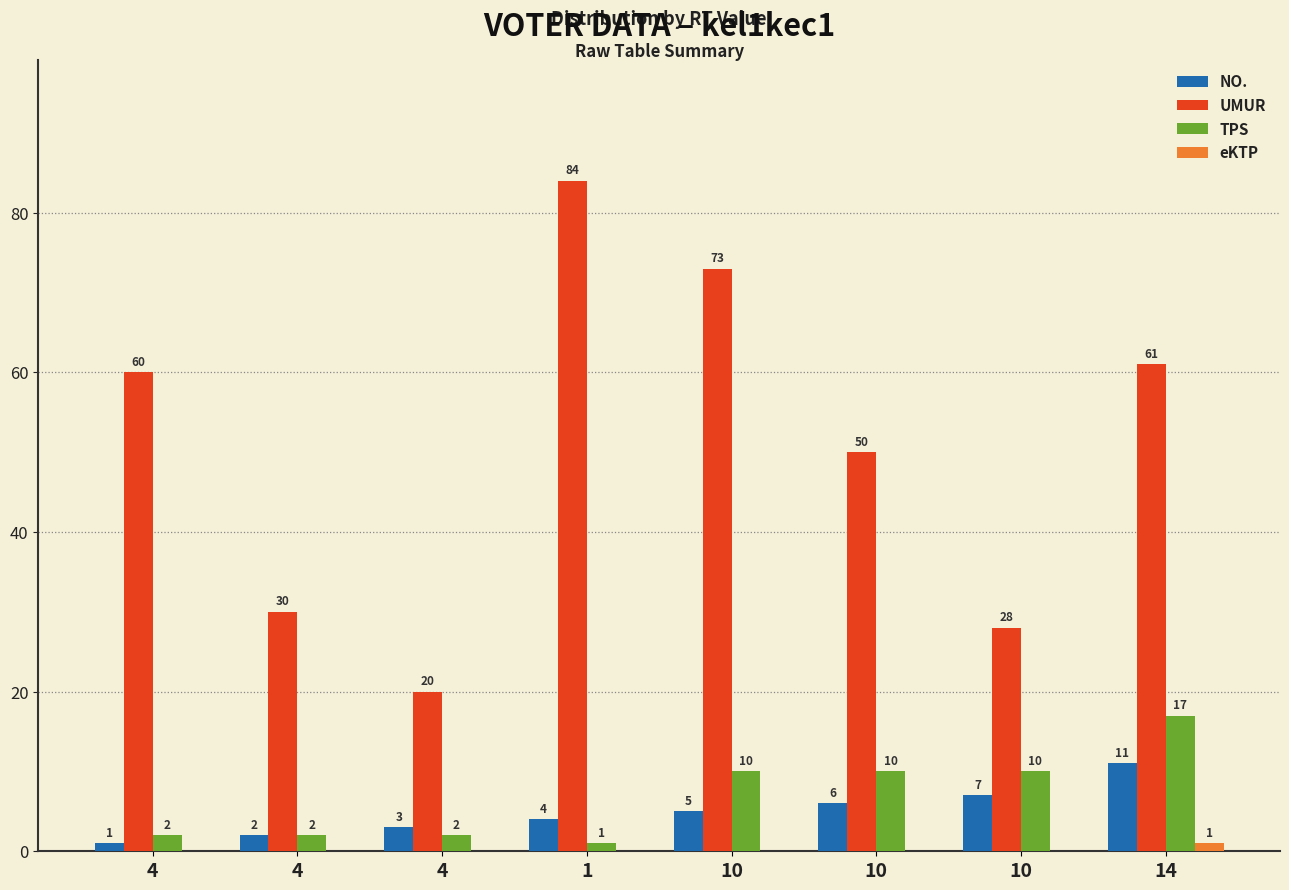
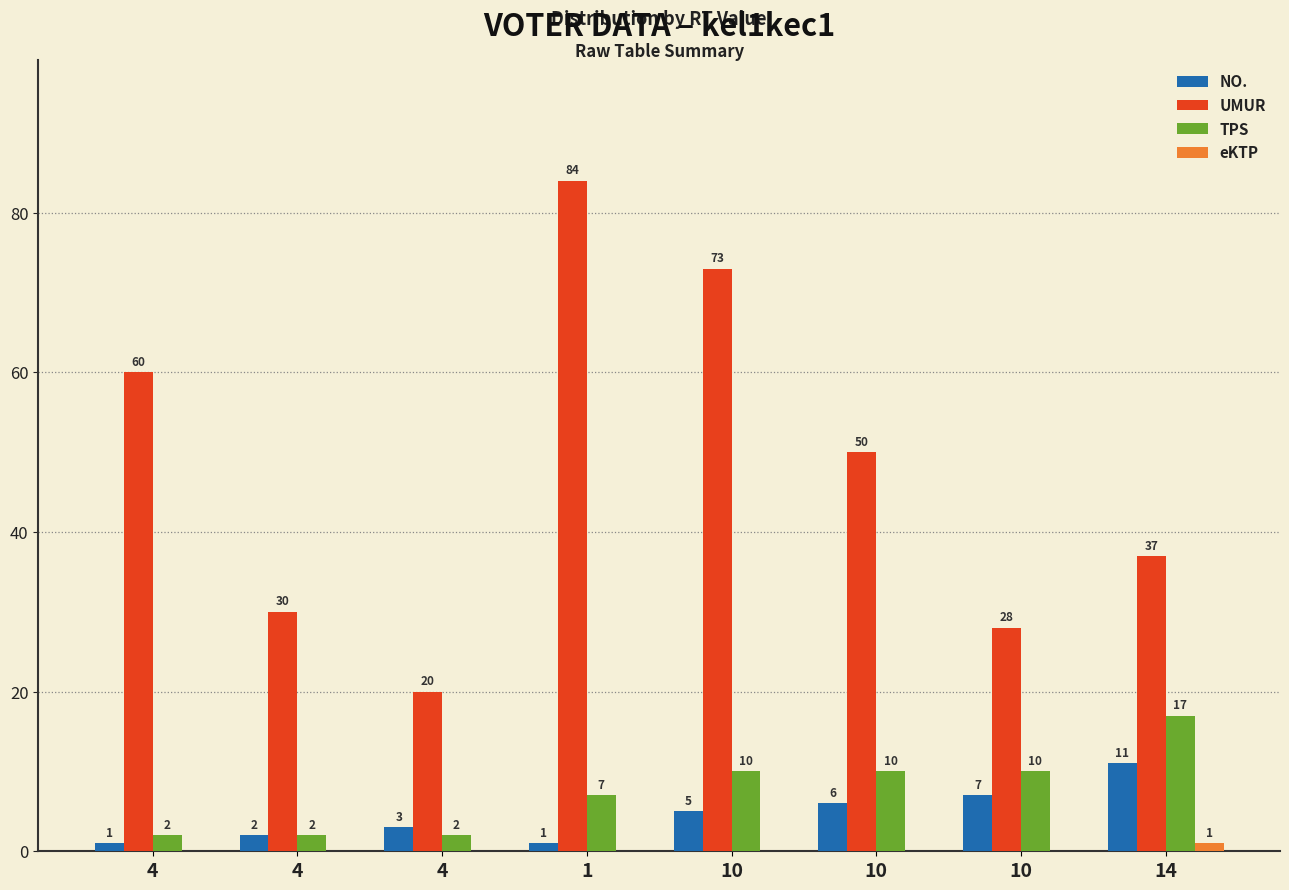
  {
    "NO.": {
-     "1": 4,
+     "1": 1,
      "14": 11
    },
    "UMUR": {
      "1": 84,
-     "14": 61
+     "14": 37
    },
    "TPS": {
-     "1": 1,
+     "1": 7,
      "14": 17
    },
    "eKTP": {
      "14": 1
    }
  }
